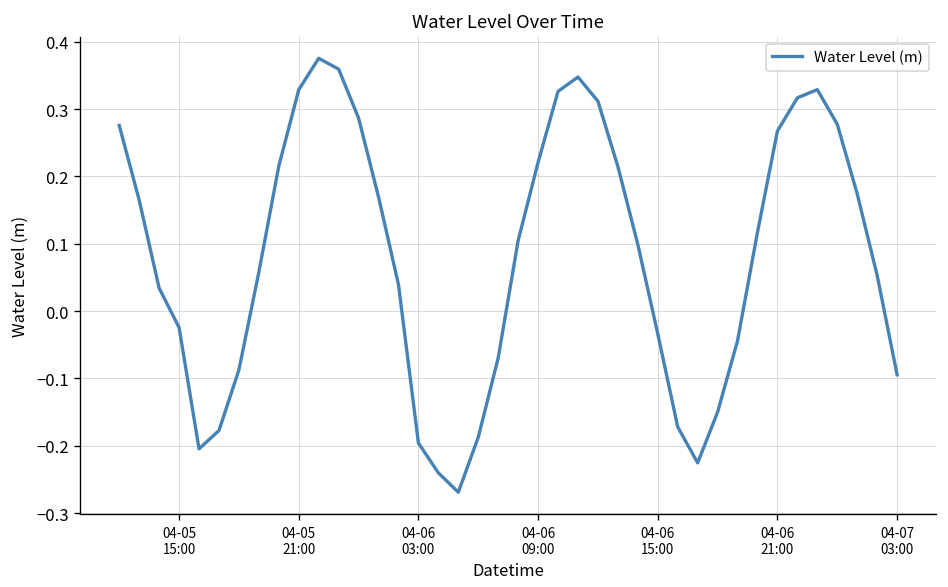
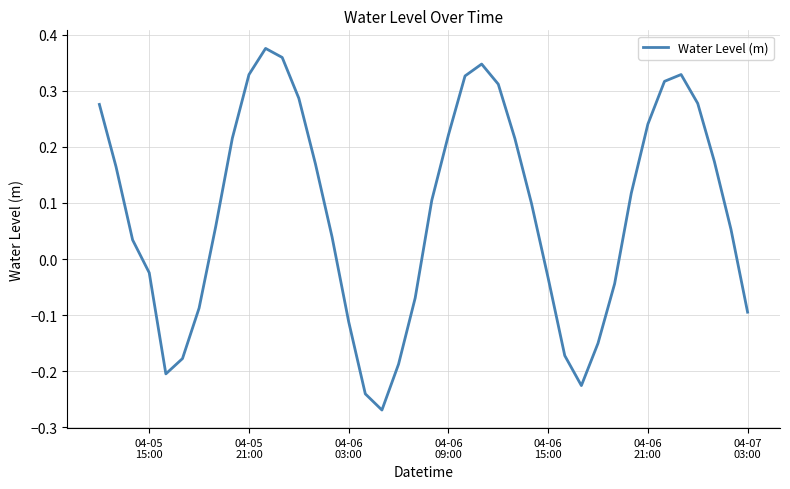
  {
    "04-05 15:00": -0.02,
    "04-05 21:00": 0.33,
-   "04-06 03:00": -0.20,
+   "04-06 03:00": -0.11,
    "04-06 09:00": 0.22,
    "04-06 15:00": -0.03,
-   "04-06 21:00": 0.27,
+   "04-06 21:00": 0.24,
    "04-07 03:00": -0.09
  }
